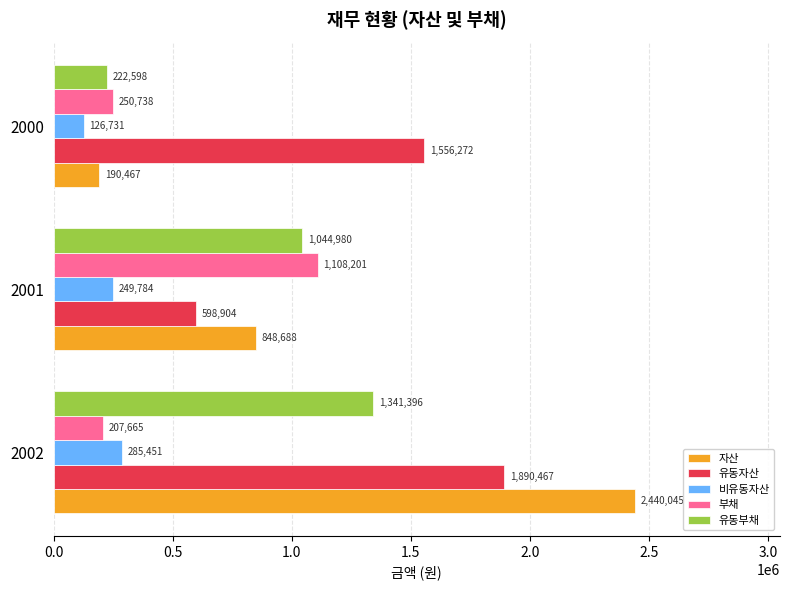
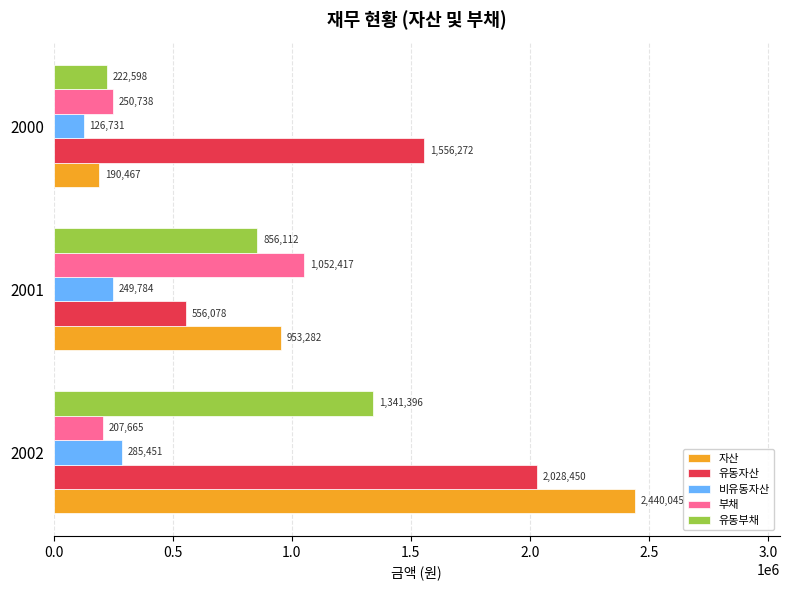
  {
    "자산": {
      "2000": "190,467",
-     "2001": "848,688"
+     "2001": "953,282"
    },
    "유동자산": {
      "2000": "1,556,272",
-     "2001": "598,904",
-     "2002": "1,890,467"
+     "2001": "556,078",
+     "2002": "2,028,450"
    },
    "비유동자산": {
      "2000": "126,731",
      "2001": "249,784",
      "2002": "285,451"
    },
    "부채": {
      "2000": "250,738",
-     "2001": "1,108,201",
+     "2001": "1,052,417",
      "2002": "207,665"
    },
    "유동부채": {
      "2000": "222,598",
-     "2001": "1,044,980",
+     "2001": "856,112",
      "2002": "1,341,396"
    }
  }
